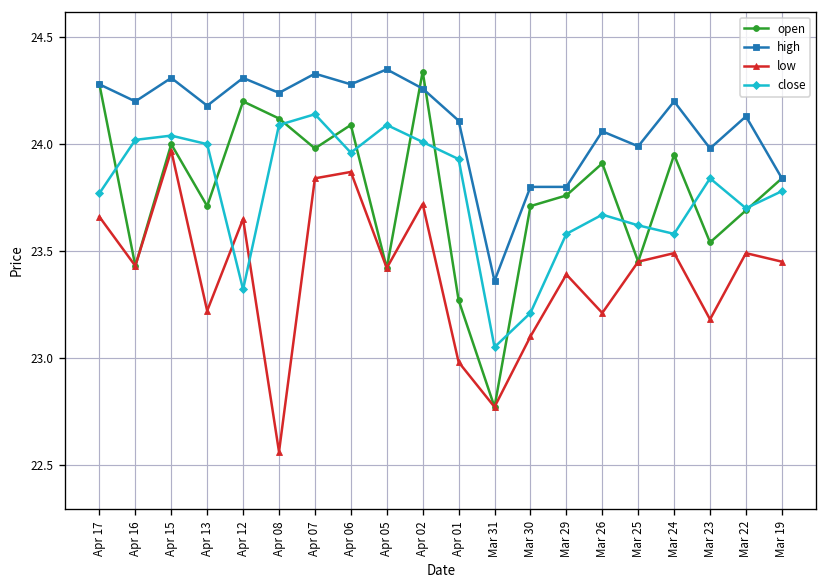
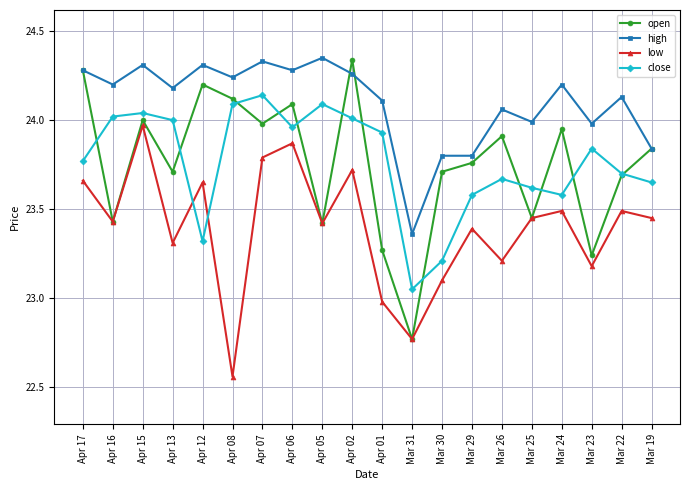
  {
    "open": {
      "Apr 15": 24.00,
      "Apr 13": 23.71,
      "Apr 12": 24.20,
      "Apr 08": 24.12,
      "Apr 07": 23.98,
      "Apr 06": 24.09,
      "Apr 02": 24.34,
      "Apr 01": 23.27,
      "Mar 30": 23.71,
      "Mar 29": 23.76,
      "Mar 26": 23.91,
      "Mar 24": 23.95,
-     "Mar 23": 23.54
+     "Mar 23": 23.24
    },
    "high": {
      "Apr 16": 24.20,
      "Apr 15": 24.31,
      "Apr 13": 24.18,
      "Apr 12": 24.31,
      "Apr 08": 24.24,
      "Apr 07": 24.33,
      "Apr 06": 24.28,
      "Apr 05": 24.35,
      "Apr 02": 24.26,
      "Apr 01": 24.11,
      "Mar 31": 23.36,
      "Mar 30": 23.80,
      "Mar 29": 23.80,
      "Mar 26": 24.06,
      "Mar 25": 23.99,
      "Mar 24": 24.20,
      "Mar 23": 23.98,
      "Mar 22": 24.13
    },
    "low": {
      "Apr 17": 23.66,
      "Apr 15": 23.97,
-     "Apr 13": 23.22,
+     "Apr 13": 23.31,
      "Apr 12": 23.65,
      "Apr 08": 22.56,
-     "Apr 07": 23.84,
+     "Apr 07": 23.79,
      "Apr 06": 23.87,
      "Apr 02": 23.72,
      "Apr 01": 22.98,
      "Mar 30": 23.10,
      "Mar 29": 23.39,
      "Mar 26": 23.21,
      "Mar 24": 23.49,
      "Mar 23": 23.18,
      "Mar 22": 23.49,
      "Mar 19": 23.45
    },
    "close": {
      "Apr 17": 23.77,
      "Apr 16": 24.02,
      "Apr 15": 24.04,
      "Apr 13": 24.00,
      "Apr 12": 23.32,
      "Apr 08": 24.09,
      "Apr 07": 24.14,
      "Apr 06": 23.96,
      "Apr 05": 24.09,
      "Apr 02": 24.01,
      "Apr 01": 23.93,
      "Mar 31": 23.05,
      "Mar 30": 23.21,
      "Mar 29": 23.58,
      "Mar 26": 23.67,
      "Mar 25": 23.62,
      "Mar 24": 23.58,
      "Mar 23": 23.84,
-     "Mar 19": 23.78
+     "Mar 19": 23.65
    }
  }
